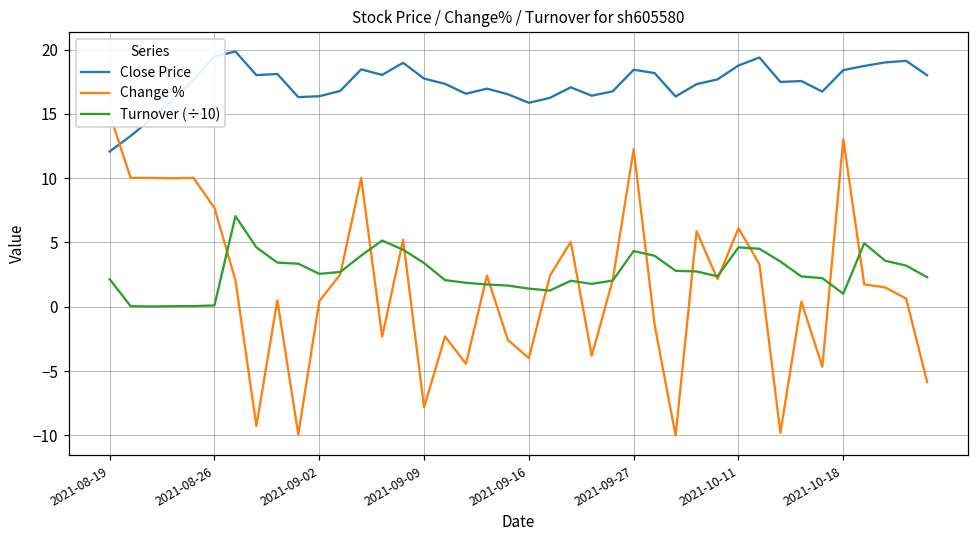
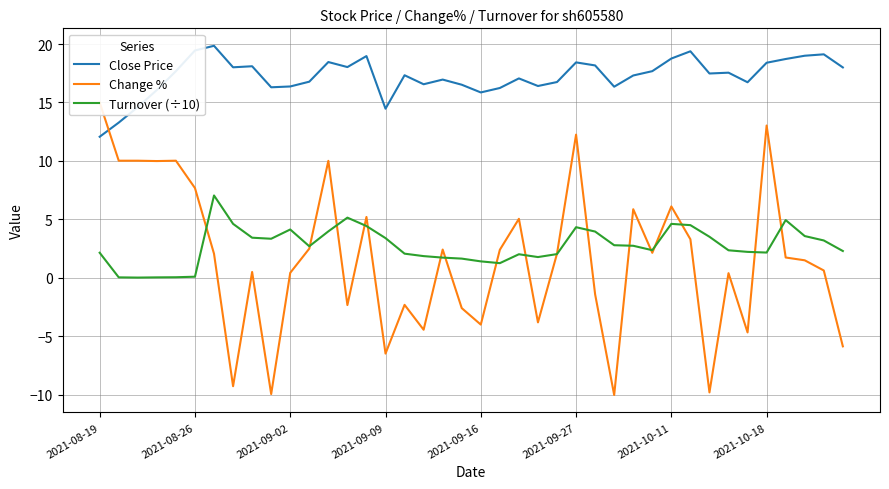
  {
    "Close Price": {
      "2021-08-19": 12.1,
      "2021-09-02": 16.4,
-     "2021-09-09": 17.7,
+     "2021-09-09": 14.5,
      "2021-09-16": 15.9,
      "2021-09-27": 18.4,
      "2021-10-11": 18.8,
      "2021-10-18": 18.4
    },
    "Change %": {
      "2021-08-26": 7.7,
      "2021-09-02": 0.4,
-     "2021-09-09": -7.8,
+     "2021-09-09": -6.5,
      "2021-09-16": -4.0,
      "2021-09-27": 12.3,
      "2021-10-11": 6.1,
      "2021-10-18": 13.0
    },
    "Turnover (÷10)": {
      "2021-08-19": 2.1,
      "2021-08-26": 0.1,
-     "2021-09-02": 2.6,
+     "2021-09-02": 4.1,
      "2021-09-09": 3.4,
      "2021-09-16": 1.4,
      "2021-09-27": 4.3,
      "2021-10-11": 4.6,
-     "2021-10-18": 1.0
+     "2021-10-18": 2.2
    }
  }
